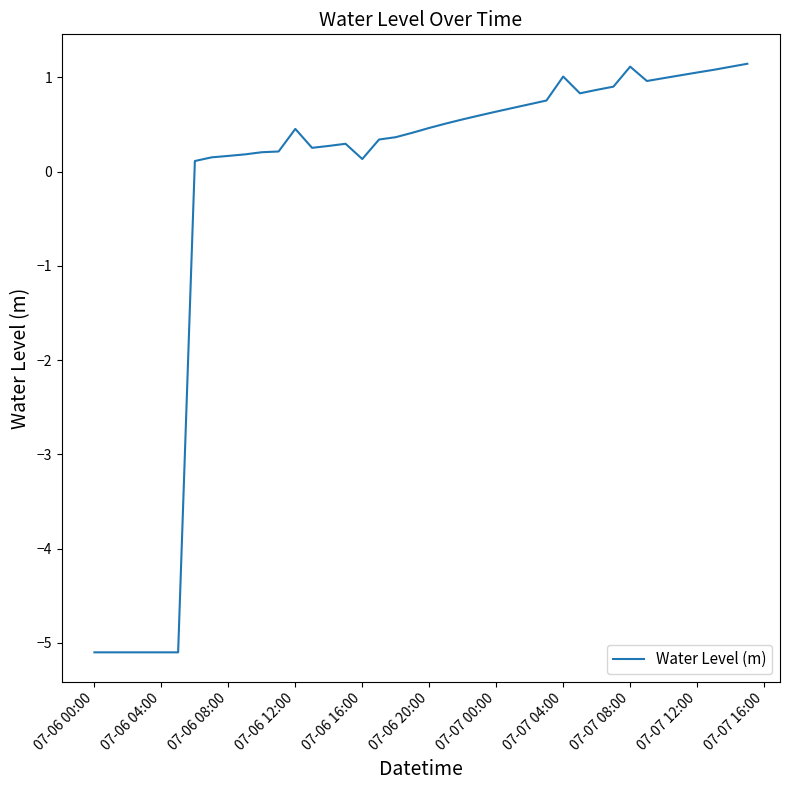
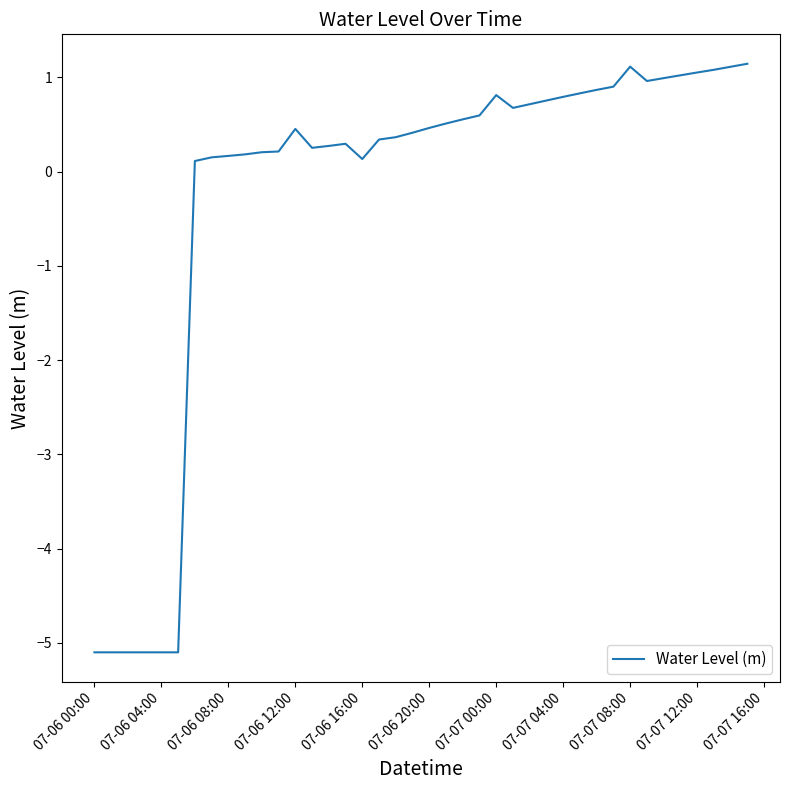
  {
    "07-06 00:00": -5.1,
    "07-06 04:00": -5.1,
    "07-06 08:00": 0.2,
    "07-06 12:00": 0.5,
    "07-06 16:00": 0.1,
    "07-06 20:00": 0.5,
-   "07-07 00:00": 0.6,
-   "07-07 04:00": 1.0,
+   "07-07 00:00": 0.8,
+   "07-07 04:00": 0.8,
    "07-07 08:00": 1.1,
    "07-07 12:00": 1.1
  }
